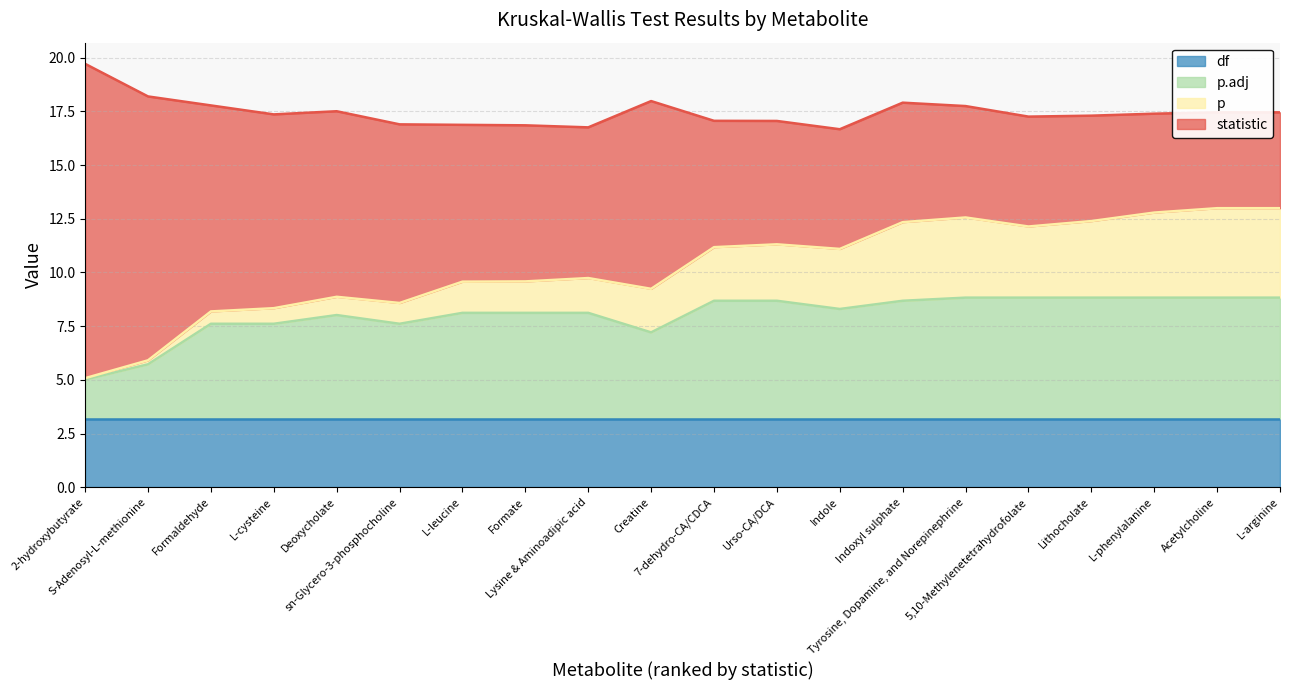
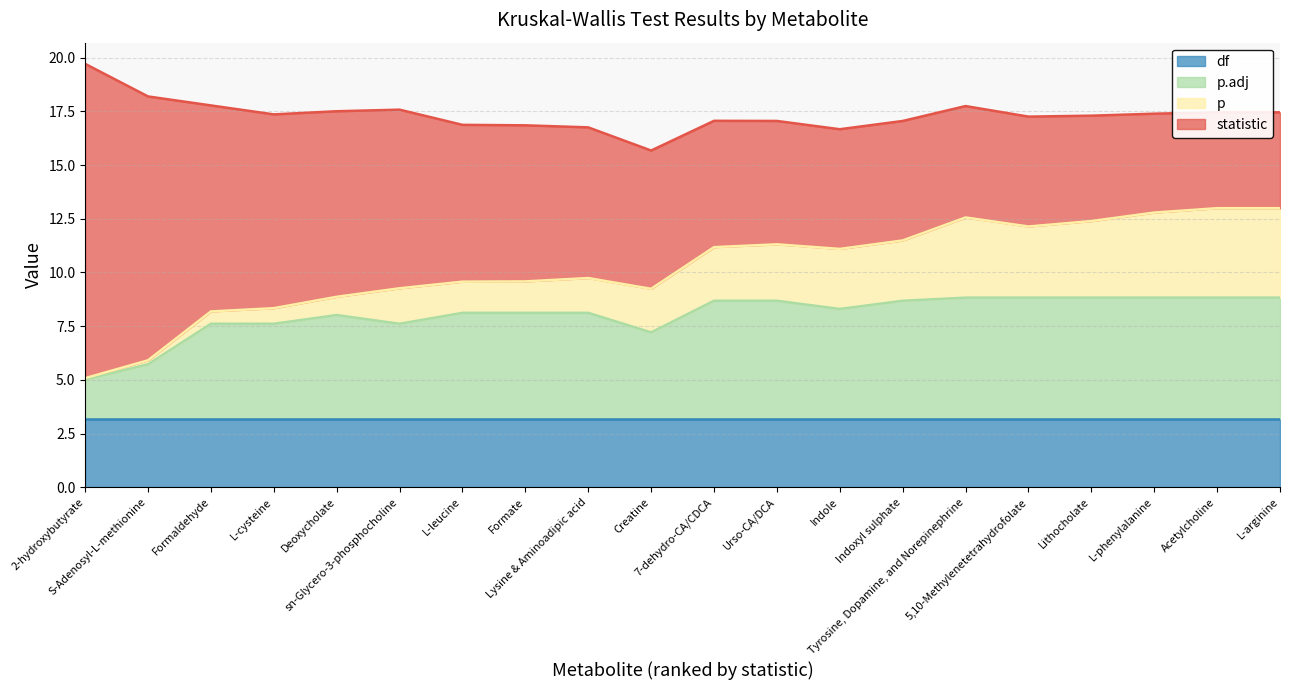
  {
    "df": {
      "2-hydroxybutyrate": 3.2,
      "S-Adenosyl-L-methionine": 3.2,
      "Formaldehyde": 3.2,
      "L-cysteine": 3.2,
      "Deoxycholate": 3.2,
      "sn-Glycero-3-phosphocholine": 3.2,
      "L-leucine": 3.2,
      "Formate": 3.2,
      "Lysine & Aminoadipic acid": 3.2,
      "Creatine": 3.2,
      "7-dehydro-CA/CDCA": 3.2,
      "Urso-CA/DCA": 3.2,
      "Indole": 3.2,
      "Indoxyl sulphate": 3.2,
      "Tyrosine, Dopamine, and Norepinephrine": 3.2,
      "5,10-Methylenetetrahydrofolate": 3.2,
      "Lithocholate": 3.2,
      "L-phenylalanine": 3.2,
      "Acetylcholine": 3.2,
      "L-arginine": 3.2
    },
    "p.adj": {
      "S-Adenosyl-L-methionine": 2.5,
      "Formaldehyde": 4.4,
      "L-cysteine": 4.4,
      "Deoxycholate": 4.8,
      "sn-Glycero-3-phosphocholine": 4.4,
      "L-leucine": 4.9,
      "Formate": 4.9,
      "Lysine & Aminoadipic acid": 4.9,
      "Creatine": 4.0,
      "7-dehydro-CA/CDCA": 5.5,
      "Urso-CA/DCA": 5.5,
      "Indole": 5.1,
      "Indoxyl sulphate": 5.5,
      "Tyrosine, Dopamine, and Norepinephrine": 5.6,
      "5,10-Methylenetetrahydrofolate": 5.6,
      "Lithocholate": 5.6,
      "L-phenylalanine": 5.6,
      "Acetylcholine": 5.6,
      "L-arginine": 5.6
    },
    "p": {
      "S-Adenosyl-L-methionine": 0.2,
      "Formaldehyde": 0.6,
      "L-cysteine": 0.7,
      "Deoxycholate": 0.8,
-     "sn-Glycero-3-phosphocholine": 1.0,
+     "sn-Glycero-3-phosphocholine": 1.7,
      "L-leucine": 1.5,
      "Formate": 1.5,
      "Lysine & Aminoadipic acid": 1.6,
      "Creatine": 2.0,
      "7-dehydro-CA/CDCA": 2.5,
      "Urso-CA/DCA": 2.6,
      "Indole": 2.8,
-     "Indoxyl sulphate": 3.7,
+     "Indoxyl sulphate": 2.8,
      "Tyrosine, Dopamine, and Norepinephrine": 3.7,
      "5,10-Methylenetetrahydrofolate": 3.3,
      "Lithocholate": 3.6,
      "L-phenylalanine": 4.0,
      "Acetylcholine": 4.2,
      "L-arginine": 4.2
    },
    "statistic": {
      "2-hydroxybutyrate": 14.6,
      "S-Adenosyl-L-methionine": 12.3,
      "Formaldehyde": 9.6,
      "L-cysteine": 9.0,
      "Deoxycholate": 8.6,
      "sn-Glycero-3-phosphocholine": 8.3,
      "L-leucine": 7.3,
      "Formate": 7.3,
      "Lysine & Aminoadipic acid": 7.0,
-     "Creatine": 8.7,
+     "Creatine": 6.4,
      "7-dehydro-CA/CDCA": 5.9,
      "Urso-CA/DCA": 5.7,
      "Indole": 5.6,
      "Indoxyl sulphate": 5.6,
      "Tyrosine, Dopamine, and Norepinephrine": 5.2,
      "5,10-Methylenetetrahydrofolate": 5.1,
      "Lithocholate": 4.9,
      "L-phenylalanine": 4.6,
      "L-arginine": 4.5
    }
  }
